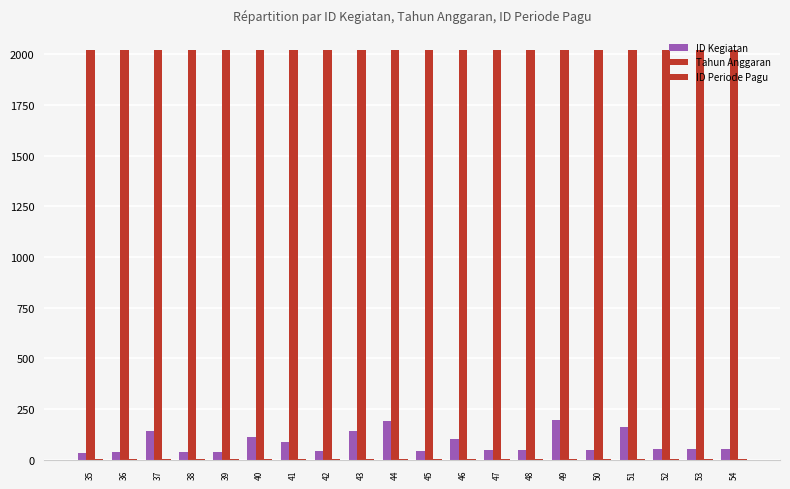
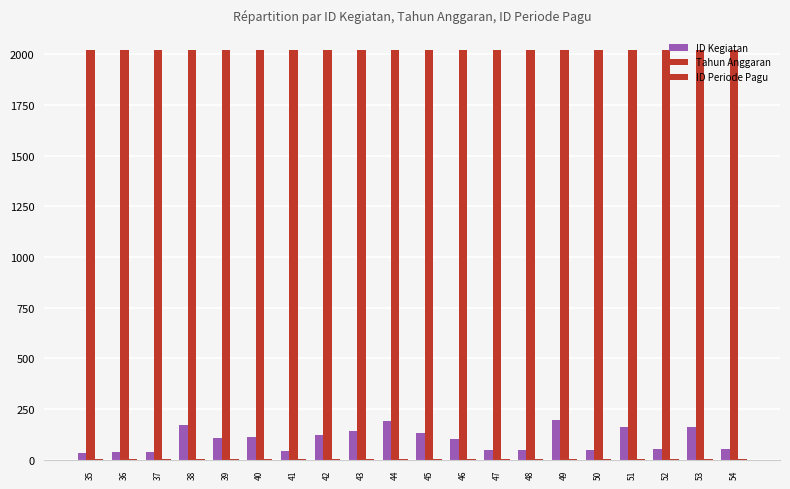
  {
    "ID Kegiatan": {
      "35": 40,
      "36": 40,
-     "37": 140,
-     "38": 40,
-     "39": 40,
+     "37": 40,
+     "38": 170,
+     "39": 110,
      "40": 110,
-     "41": 90,
-     "42": 40,
+     "41": 40,
+     "42": 120,
      "43": 140,
      "44": 190,
-     "45": 50,
+     "45": 130,
      "46": 100,
      "47": 50,
      "48": 50,
      "49": 200,
      "50": 50,
      "51": 160,
      "52": 50,
-     "53": 50,
+     "53": 160,
      "54": 50
    }
  }
